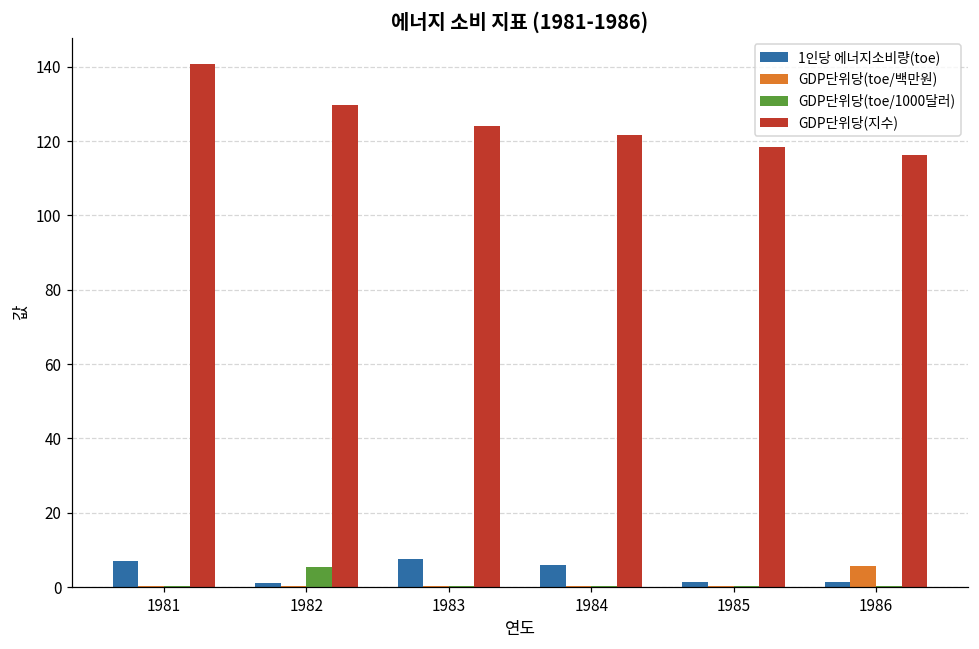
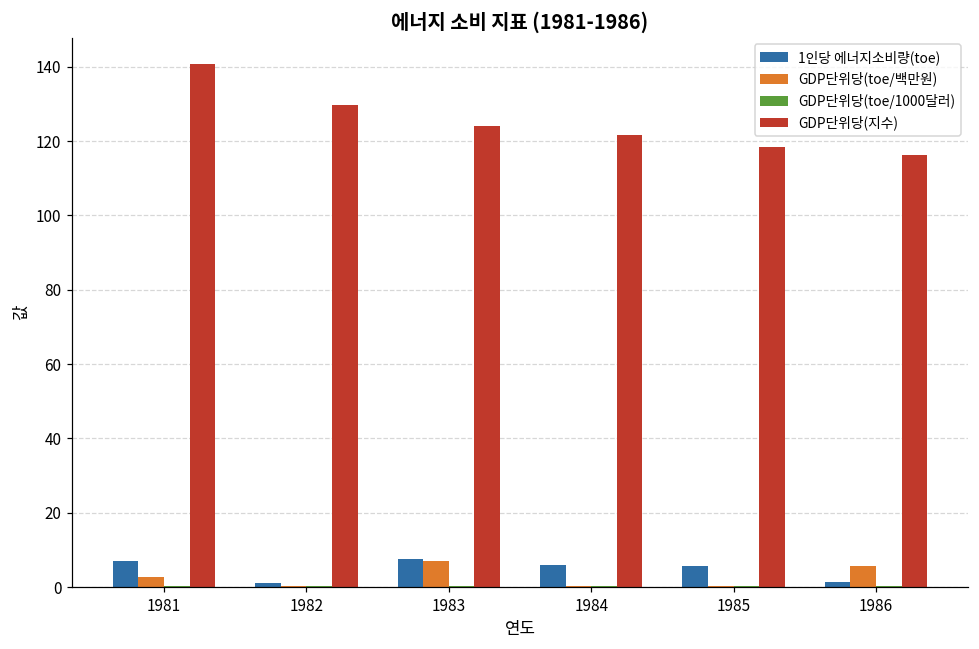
  {
    "1인당 에너지소비량(toe)": {
      "1981": 7,
      "1982": 1,
      "1983": 8,
      "1984": 6,
-     "1985": 1,
+     "1985": 6,
      "1986": 1
    },
    "GDP단위당(toe/백만원)": {
-     "1981": 0,
-     "1983": 0,
+     "1981": 3,
+     "1983": 7,
      "1986": 6
    },
    "GDP단위당(toe/1000달러)": {
-     "1982": 5
+     "1982": 0
    },
    "GDP단위당(지수)": {
      "1981": 141,
      "1982": 130,
      "1983": 124,
      "1984": 122,
      "1985": 118,
      "1986": 116
    }
  }
